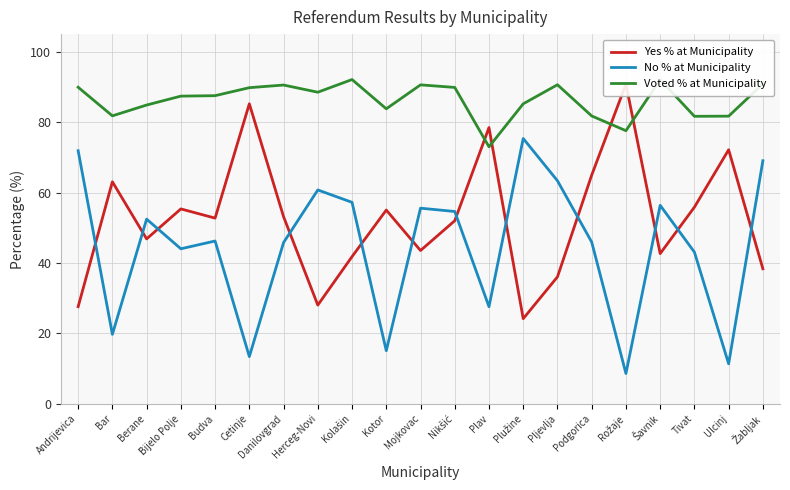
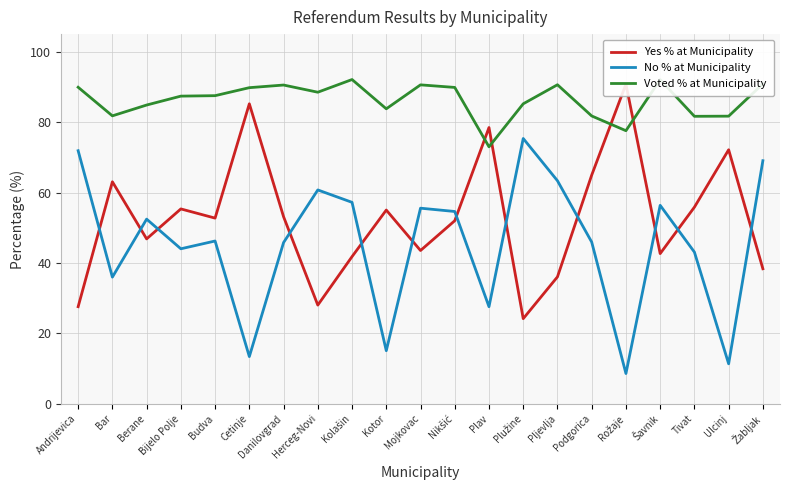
  {
    "Yes % at Municipality": {
      "Andrijevica": 28,
      "Bar": 63,
      "Berane": 47,
      "Bijelo Polje": 55,
      "Budva": 53,
      "Cetinje": 85,
      "Danilovgrad": 53,
      "Herceg-Novi": 28,
      "Kolašin": 42,
      "Kotor": 55,
      "Mojkovac": 44,
      "Nikšić": 52,
      "Plav": 78,
      "Plužine": 24,
      "Pljevlja": 36,
      "Podgorica": 65,
      "Šavnik": 43,
      "Tivat": 56,
      "Ulcinj": 72,
      "Žabljak": 38
    },
    "No % at Municipality": {
      "Andrijevica": 72,
-     "Bar": 20,
+     "Bar": 36,
      "Berane": 52,
      "Bijelo Polje": 44,
      "Budva": 46,
      "Cetinje": 13,
      "Danilovgrad": 46,
      "Herceg-Novi": 61,
      "Kolašin": 57,
      "Kotor": 15,
      "Mojkovac": 56,
      "Nikšić": 55,
      "Plav": 28,
      "Plužine": 75,
      "Pljevlja": 63,
      "Podgorica": 46,
      "Rožaje": 9,
      "Šavnik": 56,
      "Tivat": 43,
      "Ulcinj": 11,
      "Žabljak": 69
    },
    "Voted % at Municipality": {
      "Andrijevica": 90,
      "Bar": 82,
      "Berane": 85,
      "Bijelo Polje": 87,
      "Budva": 88,
      "Cetinje": 90,
      "Danilovgrad": 91,
      "Herceg-Novi": 89,
      "Kolašin": 92,
      "Kotor": 84,
      "Mojkovac": 91,
      "Nikšić": 90,
      "Plav": 73,
      "Plužine": 85,
      "Pljevlja": 91,
      "Podgorica": 82,
      "Rožaje": 78,
      "Tivat": 82,
      "Ulcinj": 82
    }
  }
